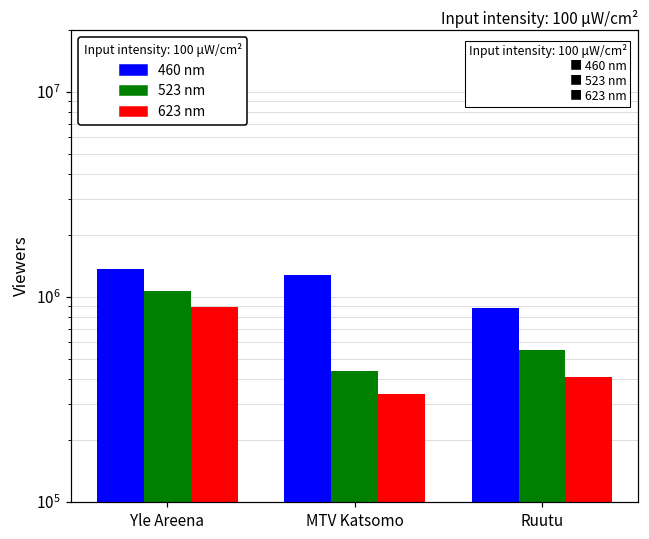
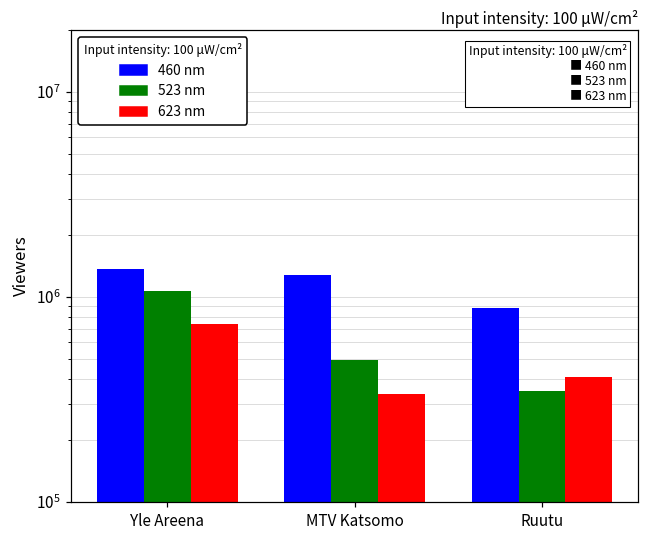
  {
    "460 nm": {
      "Yle Areena": 1400000,
      "MTV Katsomo": 1300000,
      "Ruutu": 900000
    },
    "523 nm": {
      "Yle Areena": 1100000,
-     "MTV Katsomo": 430000,
-     "Ruutu": 550000
+     "MTV Katsomo": 490000,
+     "Ruutu": 350000
    },
    "623 nm": {
-     "Yle Areena": 900000,
+     "Yle Areena": 740000,
      "MTV Katsomo": 340000,
      "Ruutu": 410000
    }
  }
